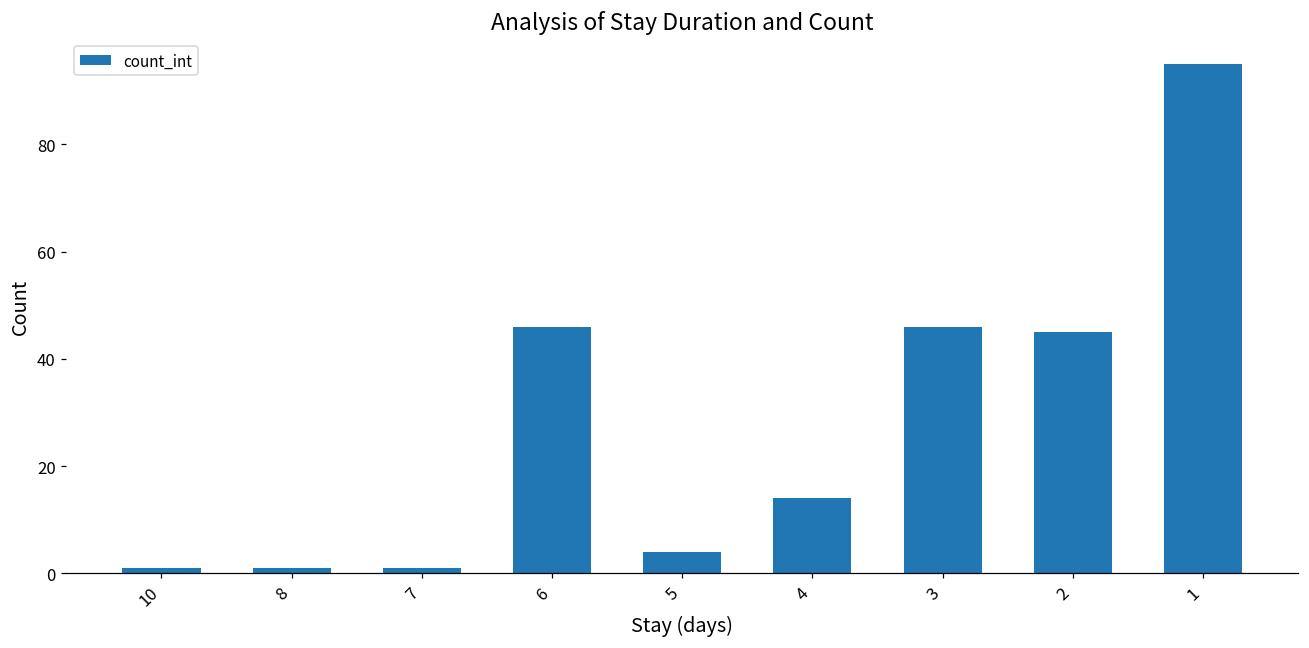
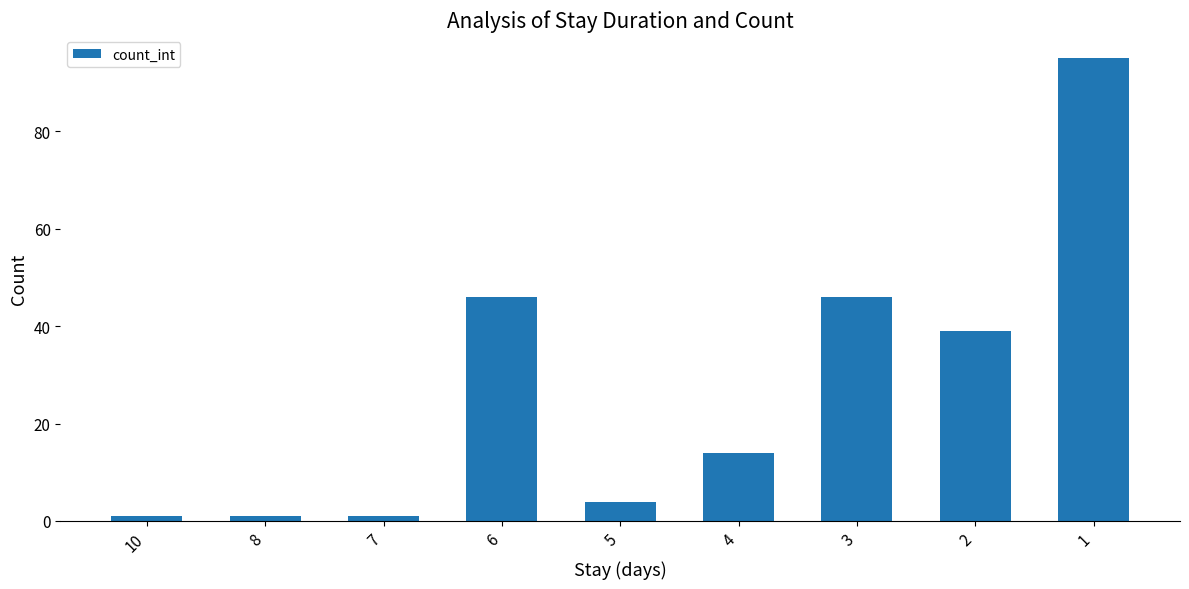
  {
    "10": 1,
    "8": 1,
    "7": 1,
    "6": 46,
    "5": 4,
    "4": 14,
    "3": 46,
-   "2": 45,
+   "2": 39,
    "1": 95
  }
